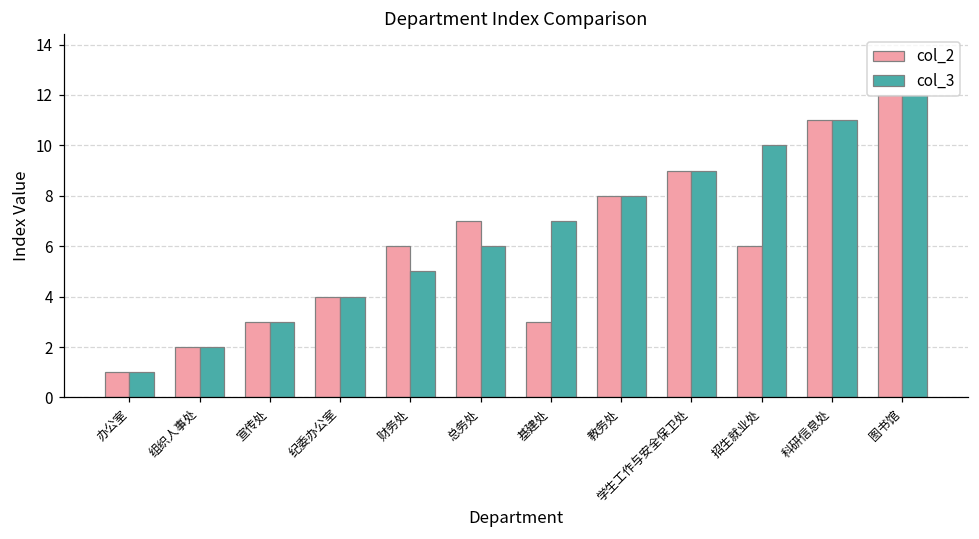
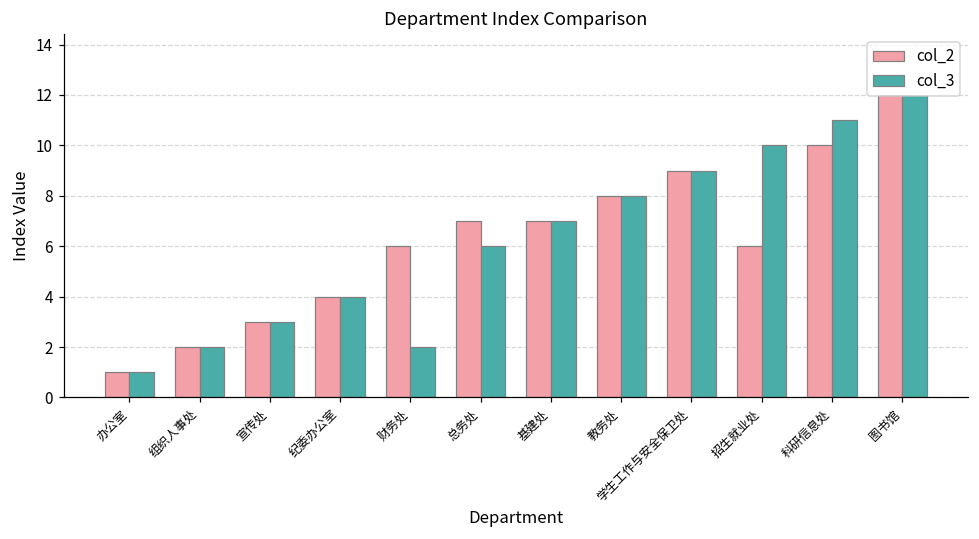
  {
    "col_2": {
      "办公室": 1,
      "组织人事处": 2,
      "宣传处": 3,
      "纪委办公室": 4,
      "财务处": 6,
      "总务处": 7,
-     "基建处": 3,
+     "基建处": 7,
      "教务处": 8,
      "学生工作与安全保卫处": 9,
      "招生就业处": 6,
-     "科研信息处": 11,
+     "科研信息处": 10,
      "图书馆": 12
    },
    "col_3": {
      "办公室": 1,
      "组织人事处": 2,
      "宣传处": 3,
      "纪委办公室": 4,
-     "财务处": 5,
+     "财务处": 2,
      "总务处": 6,
      "基建处": 7,
      "教务处": 8,
      "学生工作与安全保卫处": 9,
      "招生就业处": 10,
      "科研信息处": 11,
      "图书馆": 12
    }
  }
